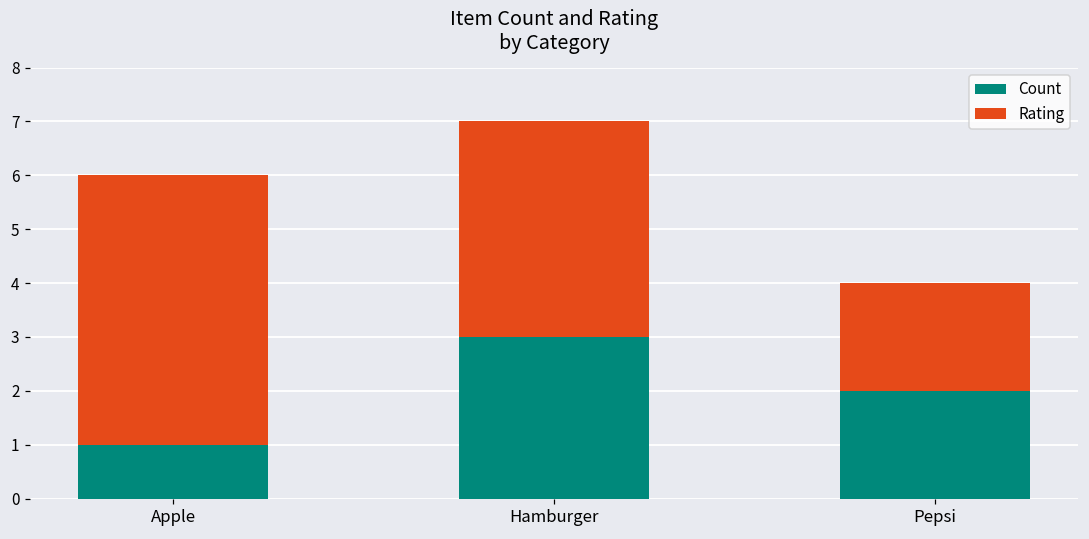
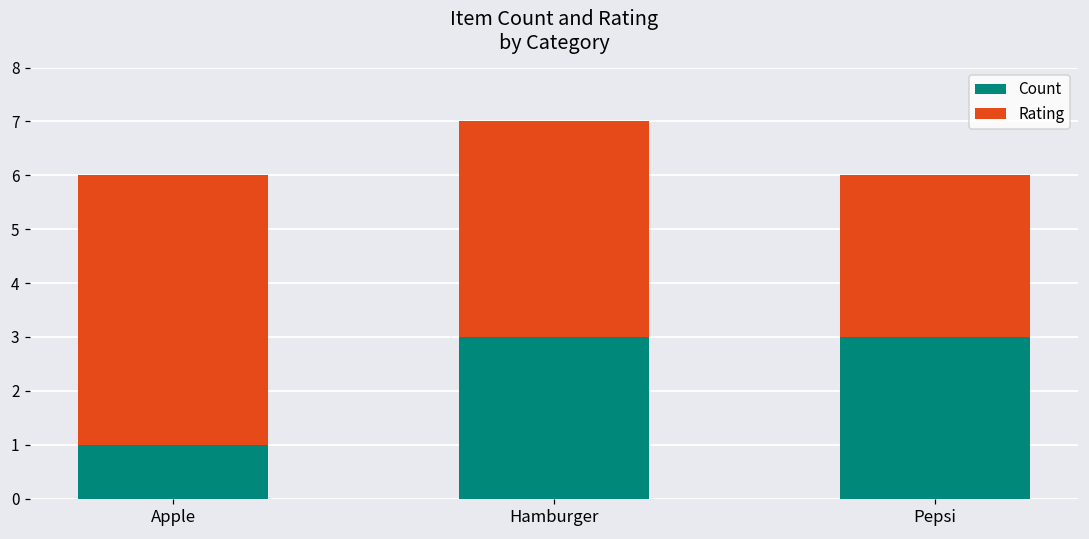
  {
    "Count": {
      "Apple": 1,
      "Hamburger": 3,
-     "Pepsi": 2
+     "Pepsi": 3
    },
    "Rating": {
      "Apple": 5,
      "Hamburger": 4,
-     "Pepsi": 2
+     "Pepsi": 3
    }
  }
